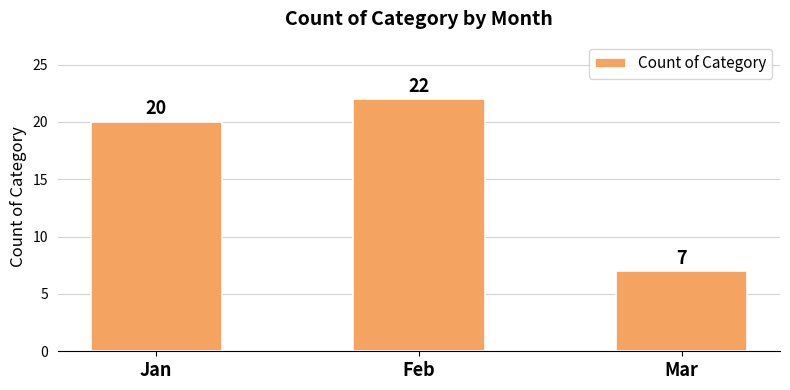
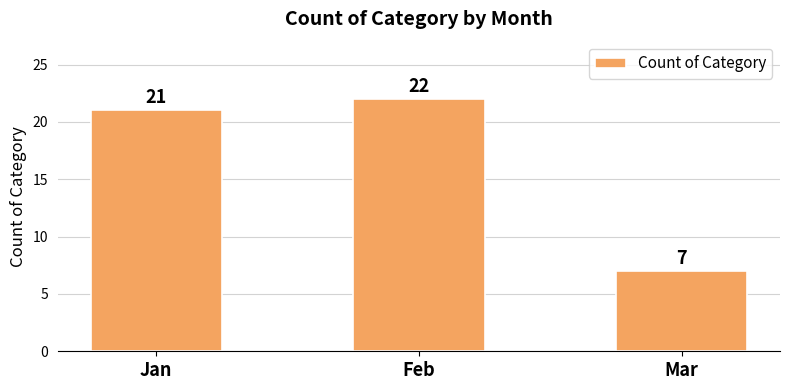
  {
-   "Jan": 20,
+   "Jan": 21,
    "Feb": 22,
    "Mar": 7
  }
